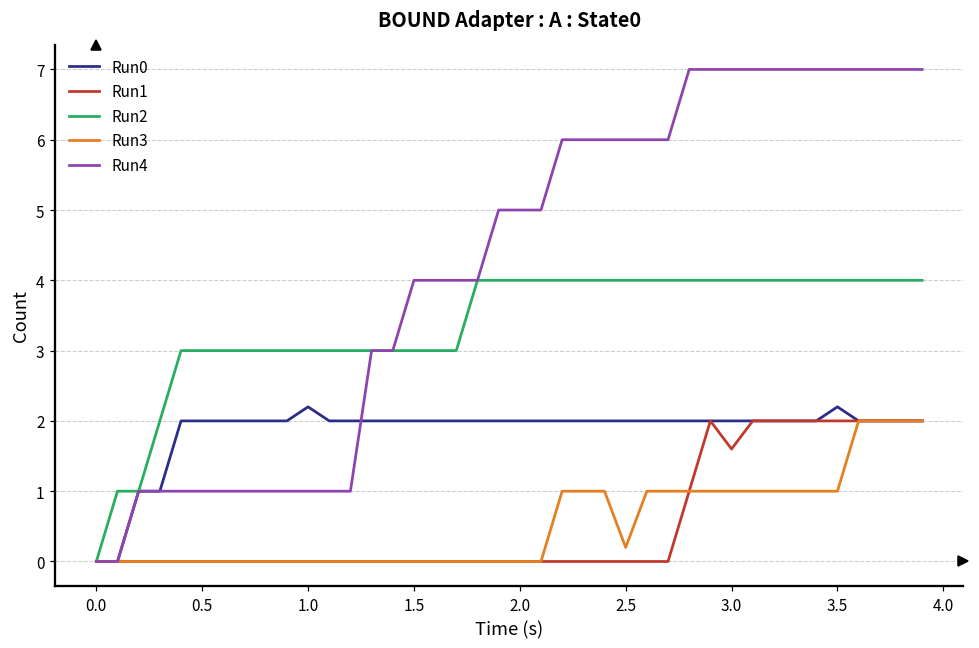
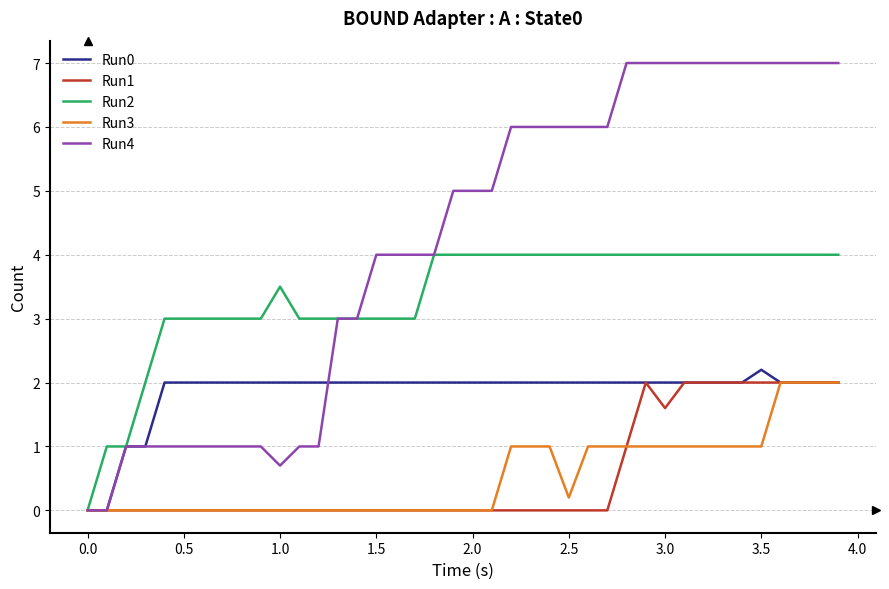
  {
    "Run0": {
      "0.5": 2.0,
-     "1.0": 2.2,
+     "1.0": 2.0,
      "1.5": 2.0,
      "2.0": 2.0,
      "2.5": 2.0,
      "3.0": 2.0,
      "3.5": 2.2
    },
    "Run1": {
      "2.5": 0.0,
      "3.0": 1.6,
      "3.5": 2.0
    },
    "Run2": {
      "0.5": 3.0,
-     "1.0": 3.0,
+     "1.0": 3.5,
      "1.5": 3.0,
      "2.0": 4.0,
      "2.5": 4.0,
      "3.0": 4.0,
      "3.5": 4.0
    },
    "Run3": {
      "2.5": 0.2,
      "3.0": 1.0,
      "3.5": 1.0
    },
    "Run4": {
      "0.5": 1.0,
-     "1.0": 1.0,
+     "1.0": 0.7,
      "1.5": 4.0,
      "2.0": 5.0,
      "2.5": 6.0,
      "3.0": 7.0,
      "3.5": 7.0
    }
  }
